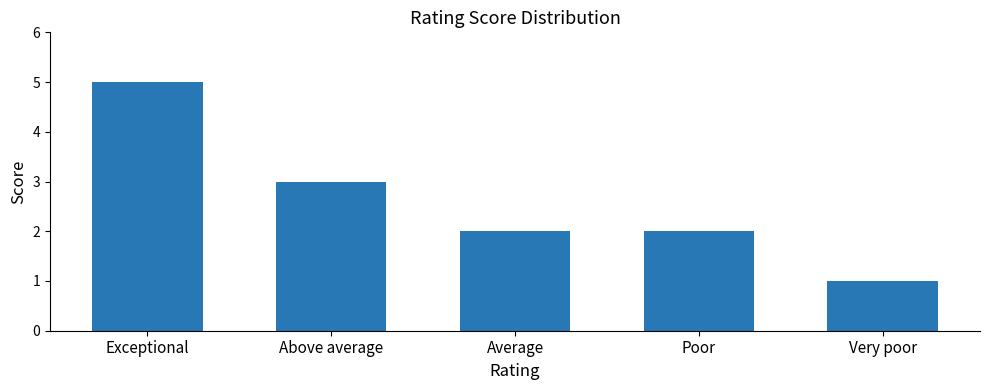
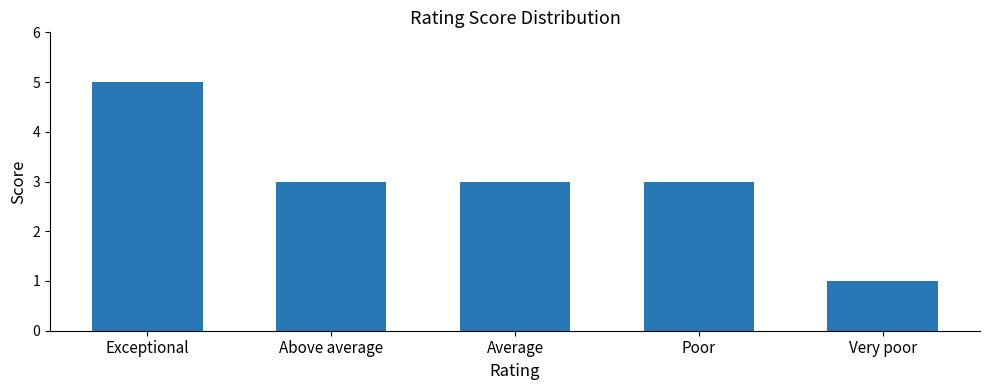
  {
    "Exceptional": 5,
    "Above average": 3,
-   "Average": 2,
-   "Poor": 2,
+   "Average": 3,
+   "Poor": 3,
    "Very poor": 1
  }
